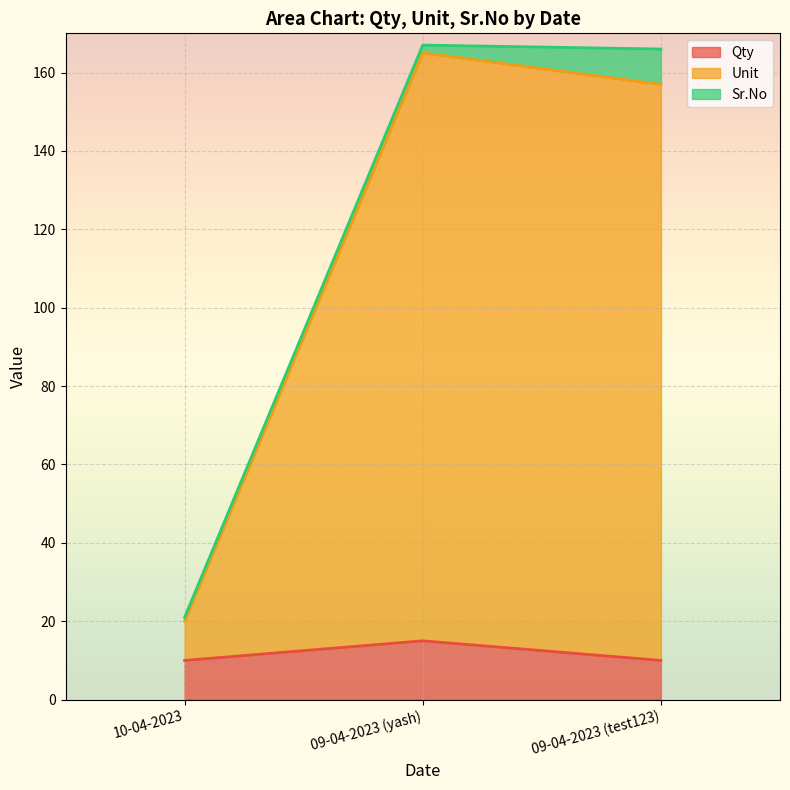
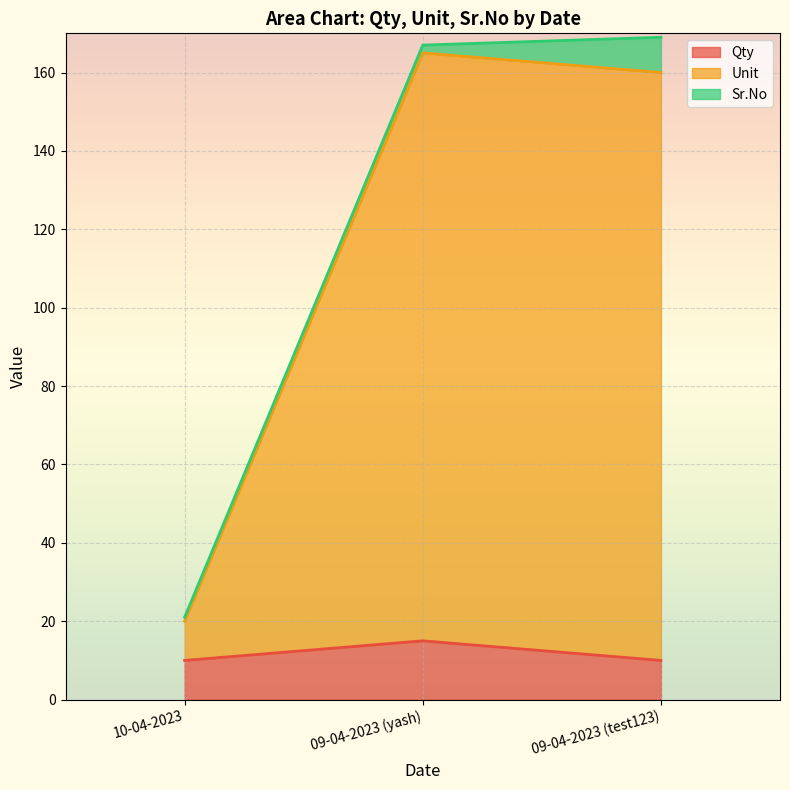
  {
    "Qty": {
      "10-04-2023": 10,
      "09-04-2023 (yash)": 15,
      "09-04-2023 (test123)": 10
    },
    "Unit": {
      "10-04-2023": 10,
      "09-04-2023 (yash)": 150,
-     "09-04-2023 (test123)": 147
+     "09-04-2023 (test123)": 150
    },
    "Sr.No": {
      "10-04-2023": 1,
      "09-04-2023 (yash)": 2,
      "09-04-2023 (test123)": 9
    }
  }
